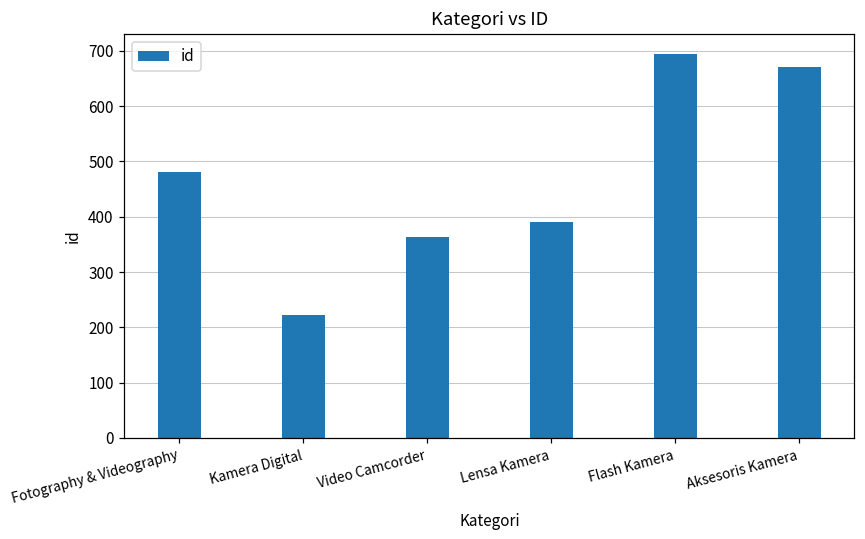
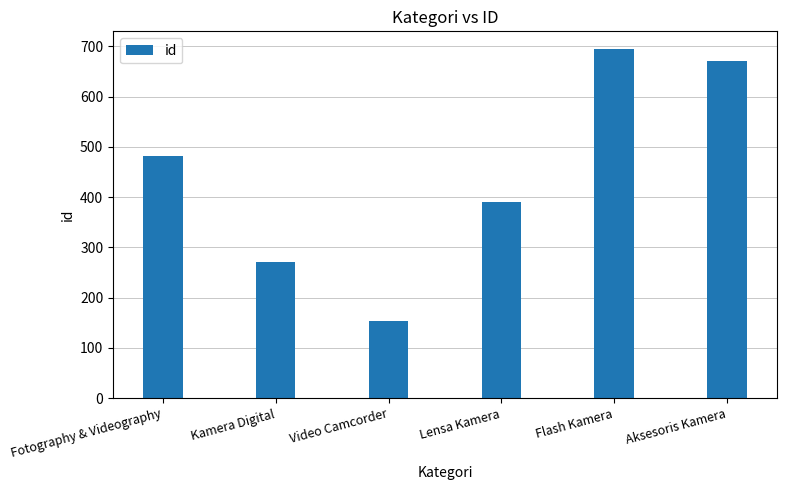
  {
    "Fotography & Videography": 480,
-   "Kamera Digital": 220,
-   "Video Camcorder": 360,
+   "Kamera Digital": 270,
+   "Video Camcorder": 150,
    "Lensa Kamera": 390,
    "Flash Kamera": 700,
    "Aksesoris Kamera": 670
  }
